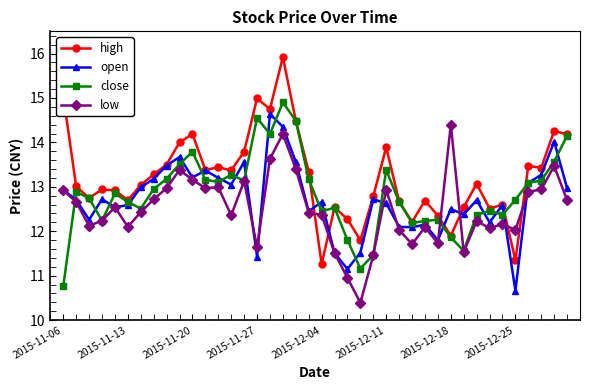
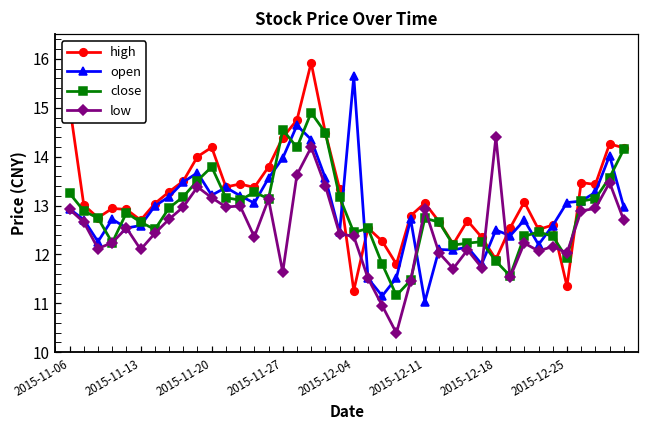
  {
    "high": {
      "2015-11-20": 14.2,
-     "2015-11-27": 15.0,
+     "2015-11-27": 14.4,
      "2015-12-04": 11.3,
-     "2015-12-11": 13.9,
+     "2015-12-11": 13.1,
      "2015-12-25": 11.4
    },
    "open": {
      "2015-11-13": 12.6,
-     "2015-11-27": 11.4,
-     "2015-12-04": 12.7,
-     "2015-12-11": 12.6,
+     "2015-11-27": 14.0,
+     "2015-12-04": 15.6,
+     "2015-12-11": 11.0,
      "2015-12-18": 12.5,
-     "2015-12-25": 10.7
+     "2015-12-25": 13.1
    },
    "close": {
-     "2015-11-06": 10.8,
+     "2015-11-06": 13.3,
      "2015-11-20": 13.8,
      "2015-11-27": 14.6,
      "2015-12-04": 12.5,
-     "2015-12-11": 13.4,
-     "2015-12-25": 12.7
+     "2015-12-11": 12.7,
+     "2015-12-25": 11.9
    },
    "low": {
      "2015-11-13": 12.1,
      "2015-11-27": 11.6,
      "2015-12-04": 12.4,
      "2015-12-11": 12.9,
      "2015-12-18": 14.4,
      "2015-12-25": 12.0
    }
  }
